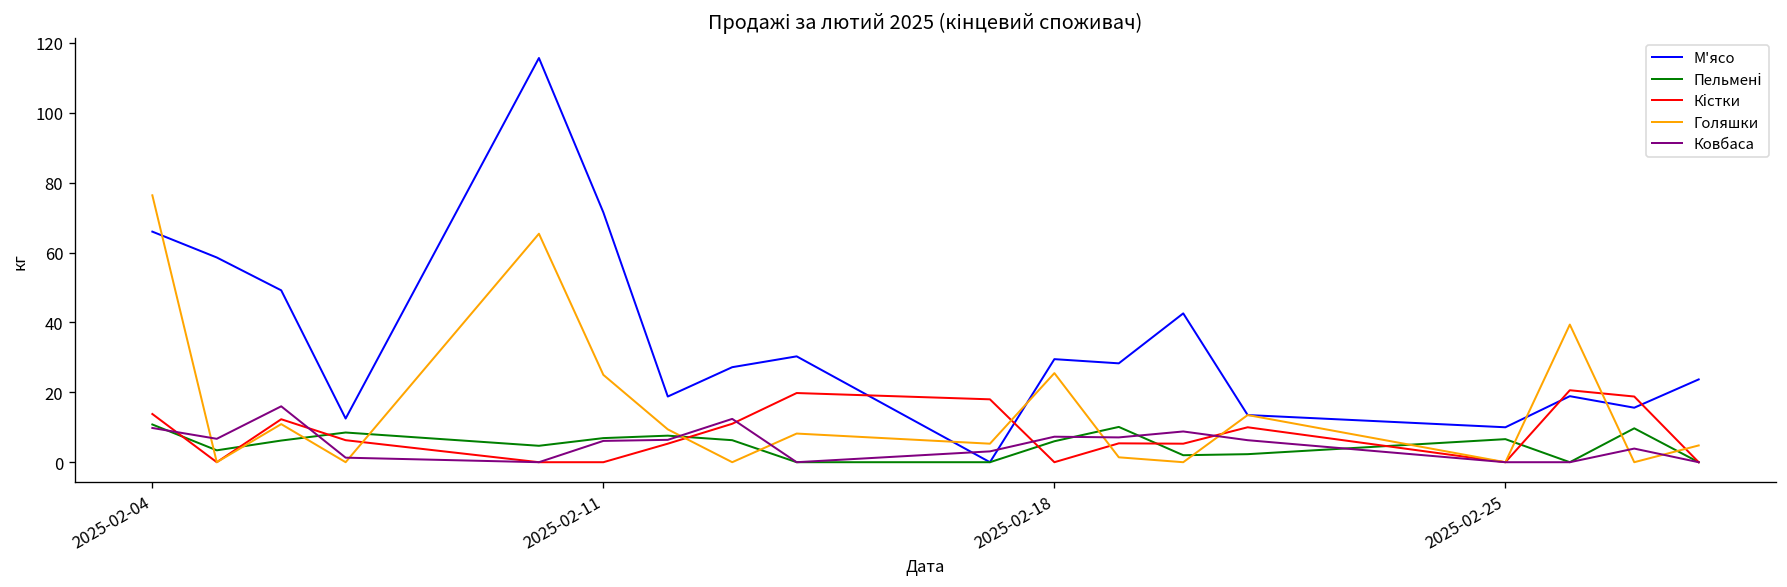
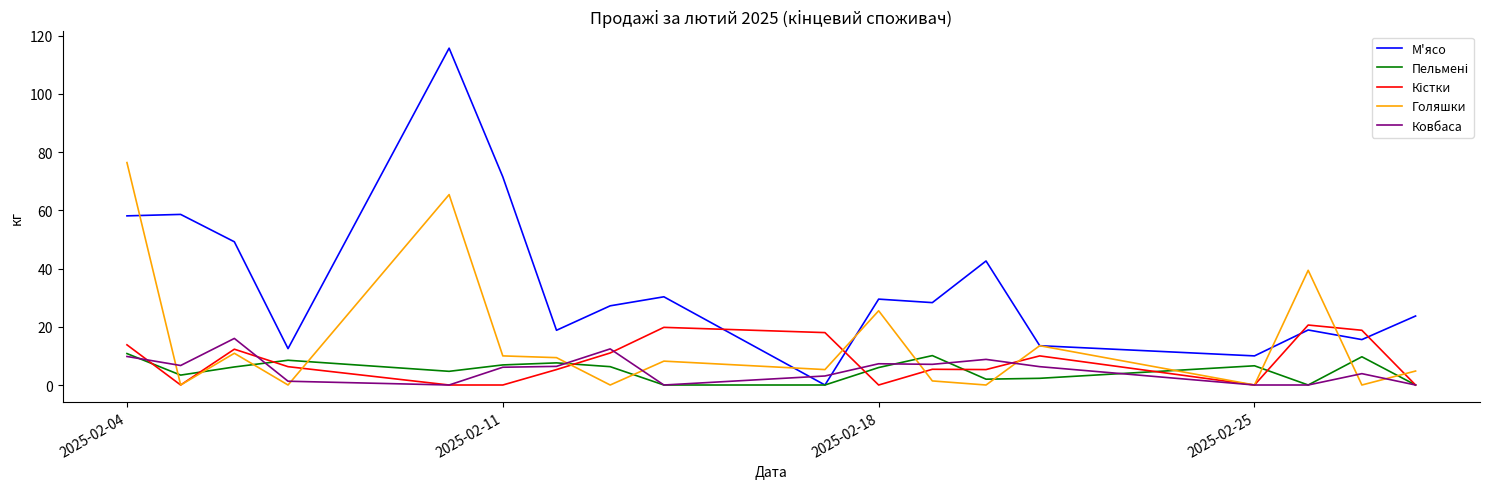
  {
    "М'ясо": {
-     "2025-02-04": 66,
+     "2025-02-04": 58,
      "2025-02-11": 72,
      "2025-02-18": 30,
      "2025-02-25": 10
    },
    "Пельмені": {
      "2025-02-04": 11,
      "2025-02-18": 6,
      "2025-02-25": 7
    },
    "Кістки": {
      "2025-02-04": 14,
      "2025-02-11": 0,
      "2025-02-18": 0
    },
    "Голяшки": {
      "2025-02-04": 76,
-     "2025-02-11": 25,
+     "2025-02-11": 10,
      "2025-02-18": 26
    },
    "Ковбаса": {
      "2025-02-04": 10,
      "2025-02-18": 7
    }
  }
